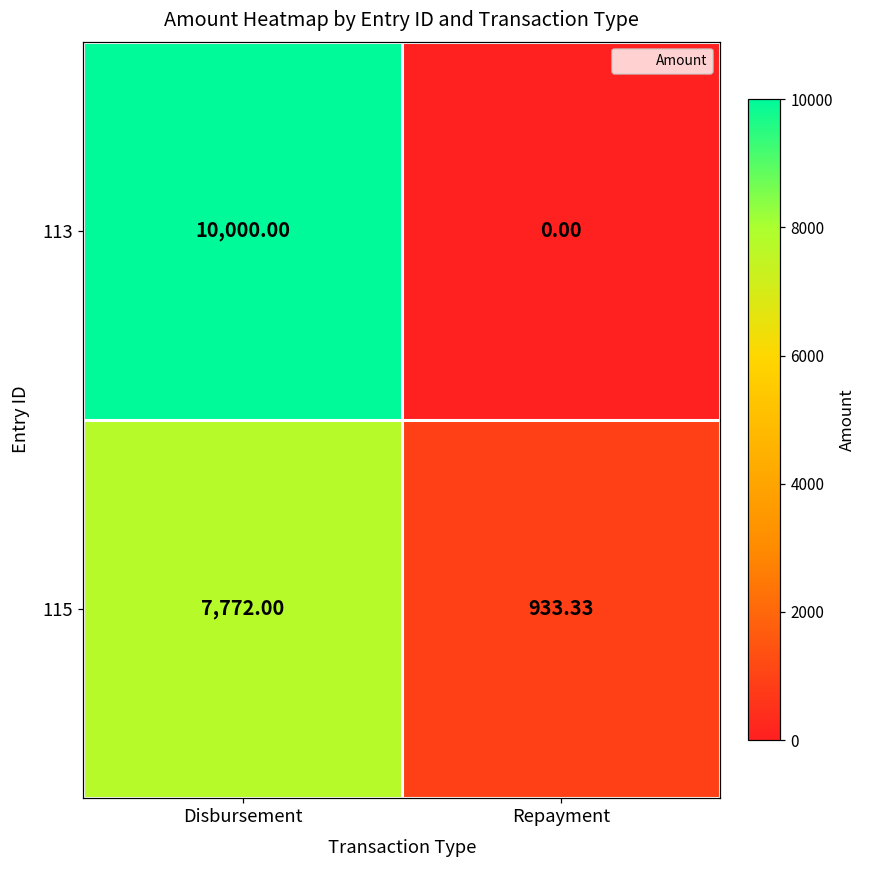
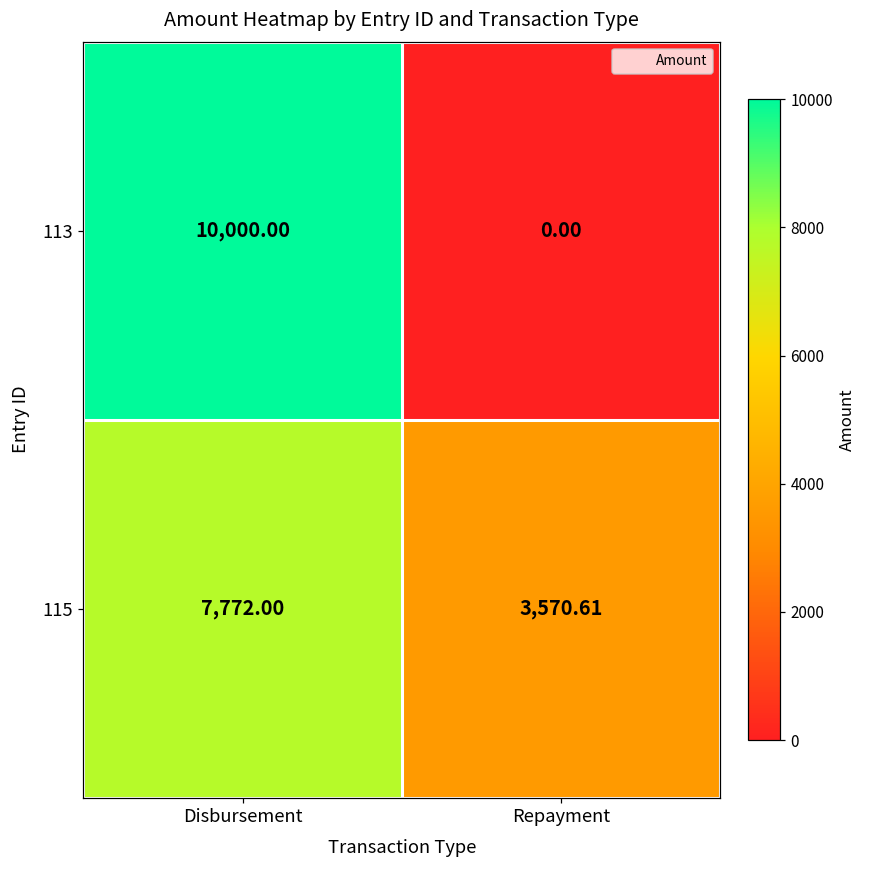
  {
    "113": {
      "Disbursement": "10,000.00",
      "Repayment": "0.00"
    },
    "115": {
      "Disbursement": "7,772.00",
-     "Repayment": "933.33"
+     "Repayment": "3,570.61"
    }
  }
